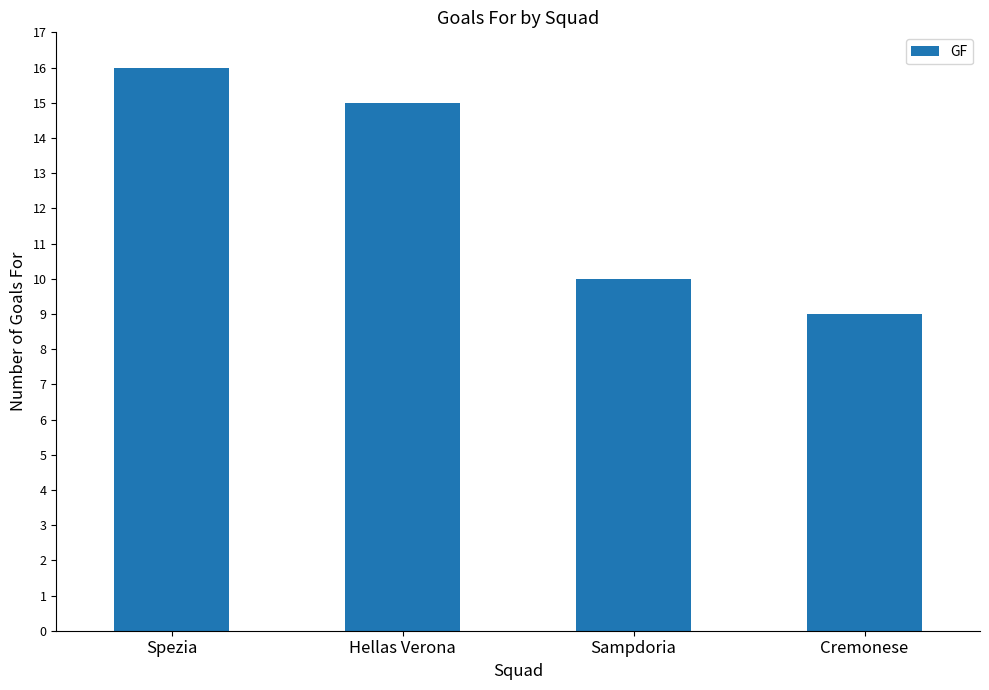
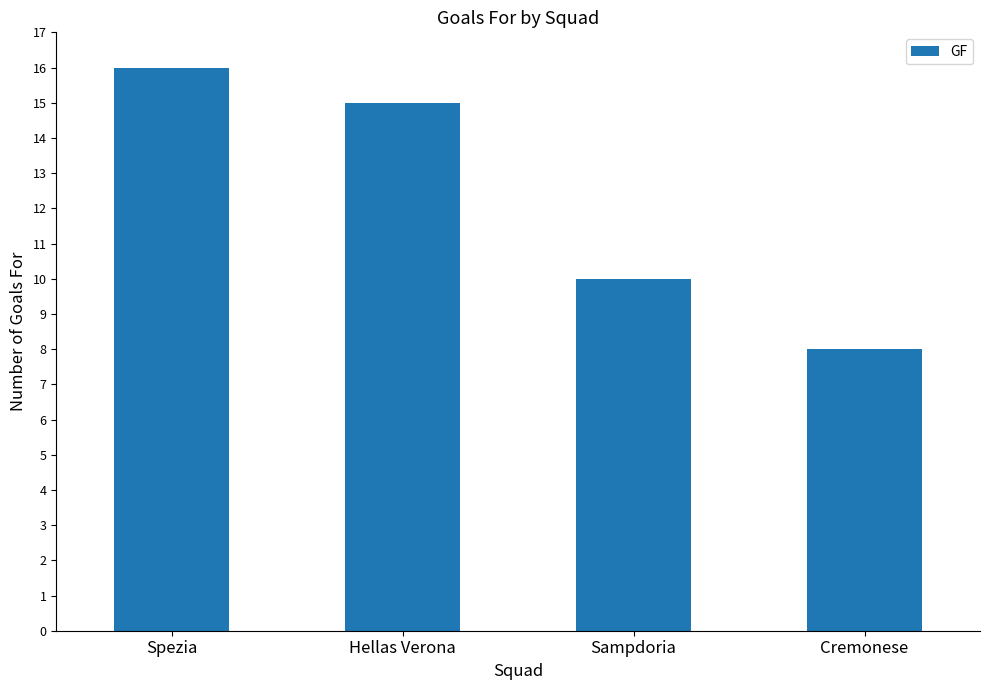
  {
    "Spezia": 16,
    "Hellas Verona": 15,
    "Sampdoria": 10,
-   "Cremonese": 9
+   "Cremonese": 8
  }
